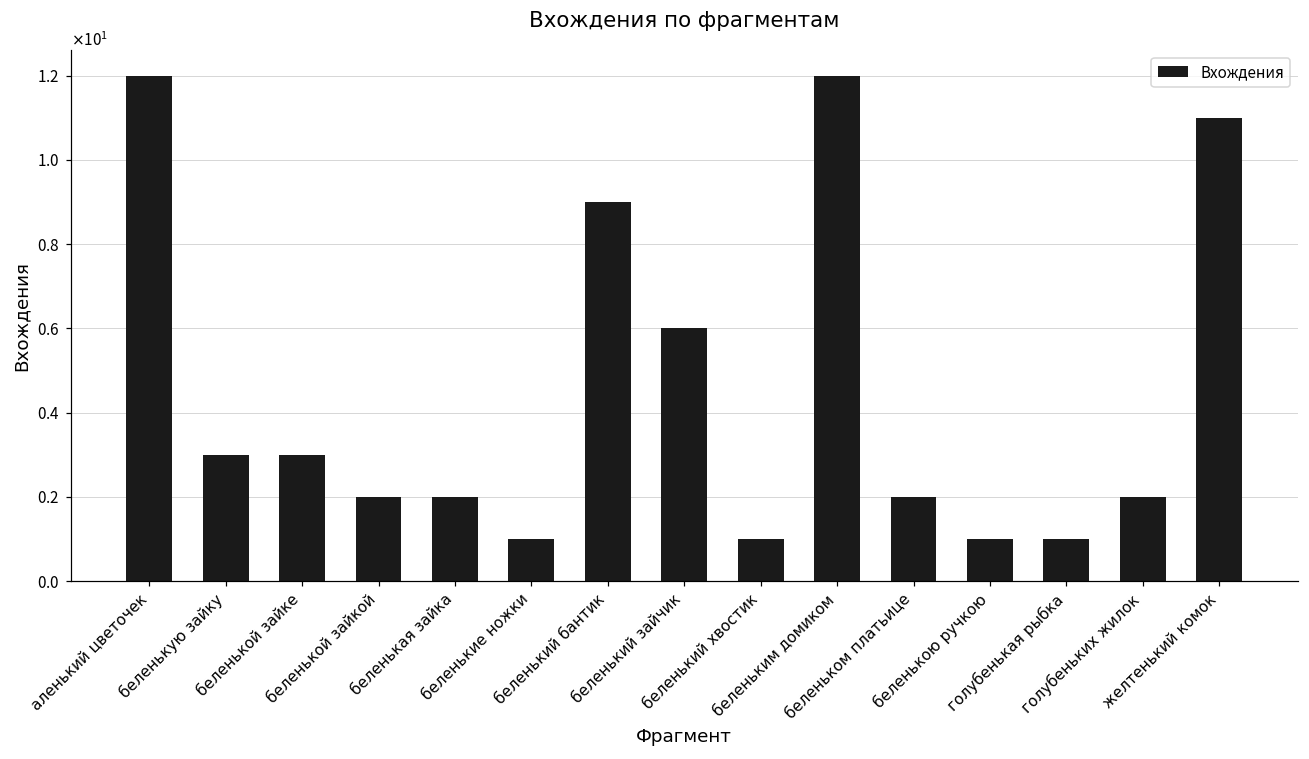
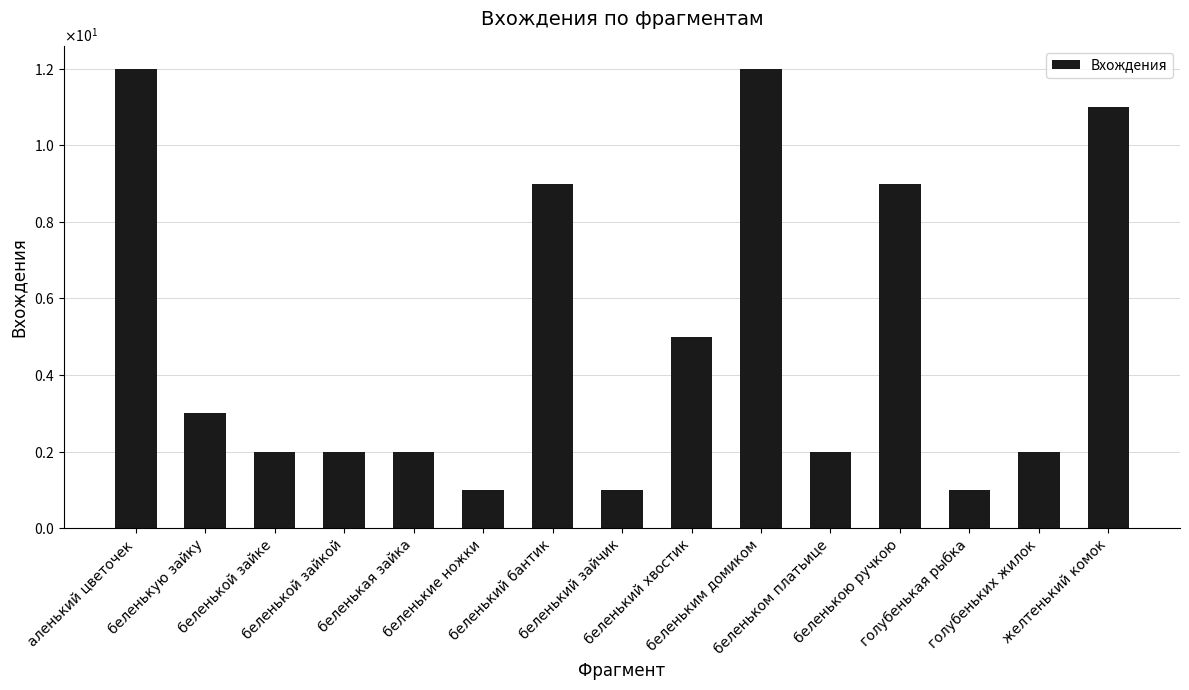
  {
    "аленький цветочек": 12,
    "беленькую зайку": 3,
-   "беленькой зайке": 3,
+   "беленькой зайке": 2,
    "беленькой зайкой": 2,
    "беленькая зайка": 2,
    "беленькие ножки": 1,
    "беленький бантик": 9,
-   "беленький зайчик": 6,
-   "беленький хвостик": 1,
+   "беленький зайчик": 1,
+   "беленький хвостик": 5,
    "беленьким домиком": 12,
    "беленьком платьице": 2,
-   "беленькою ручкою": 1,
+   "беленькою ручкою": 9,
    "голубенькая рыбка": 1,
    "голубеньких жилок": 2,
    "желтенький комок": 11
  }
